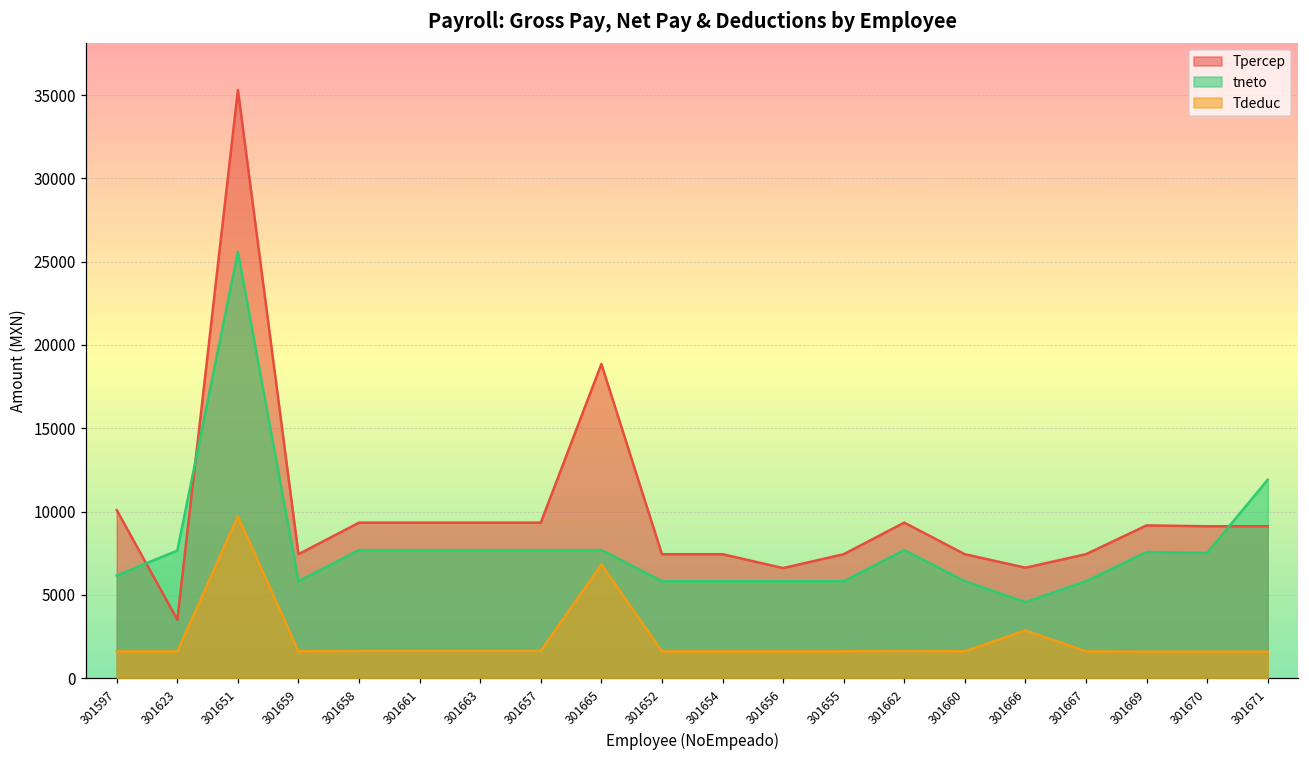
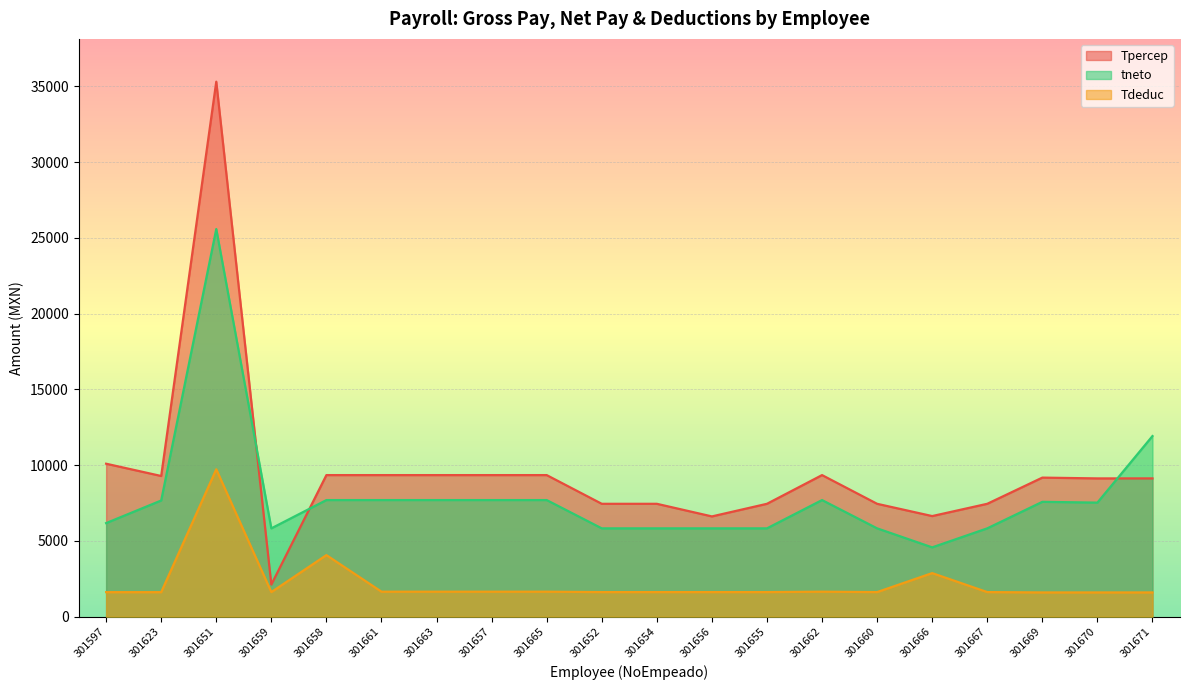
  {
    "Tpercep": {
      "301597": 10100,
-     "301623": 3500,
+     "301623": 9300,
      "301651": 35300,
-     "301659": 7400,
+     "301659": 2100,
      "301658": 9300,
      "301661": 9300,
      "301663": 9300,
      "301657": 9300,
-     "301665": 18900,
+     "301665": 9300,
      "301652": 7400,
      "301654": 7400,
      "301656": 6600,
      "301655": 7400,
      "301662": 9300,
      "301660": 7400,
      "301666": 6600,
      "301667": 7400,
      "301669": 9200,
      "301670": 9100,
      "301671": 9100
    },
    "tneto": {
      "301597": 6200,
      "301623": 7700,
      "301651": 25600,
      "301659": 5800,
      "301658": 7700,
      "301661": 7700,
      "301663": 7700,
      "301657": 7700,
      "301665": 7700,
      "301652": 5800,
      "301654": 5800,
      "301656": 5800,
      "301655": 5800,
      "301662": 7700,
      "301660": 5800,
      "301666": 4600,
      "301667": 5800,
      "301669": 7600,
      "301670": 7500,
      "301671": 11900
    },
    "Tdeduc": {
      "301597": 1600,
      "301623": 1600,
      "301651": 9700,
      "301659": 1600,
-     "301658": 1600,
+     "301658": 4100,
      "301661": 1600,
      "301663": 1600,
      "301657": 1600,
-     "301665": 6800,
+     "301665": 1600,
      "301652": 1600,
      "301654": 1600,
      "301656": 1600,
      "301655": 1600,
      "301662": 1600,
      "301660": 1600,
      "301666": 2900,
      "301667": 1600,
      "301669": 1600,
      "301670": 1600,
      "301671": 1600
    }
  }
